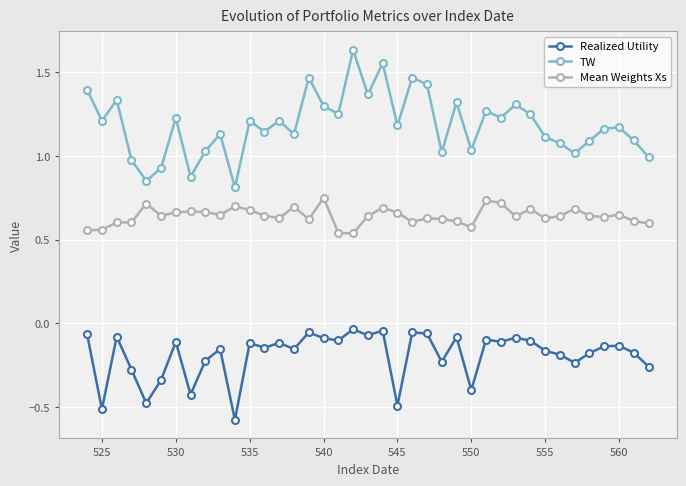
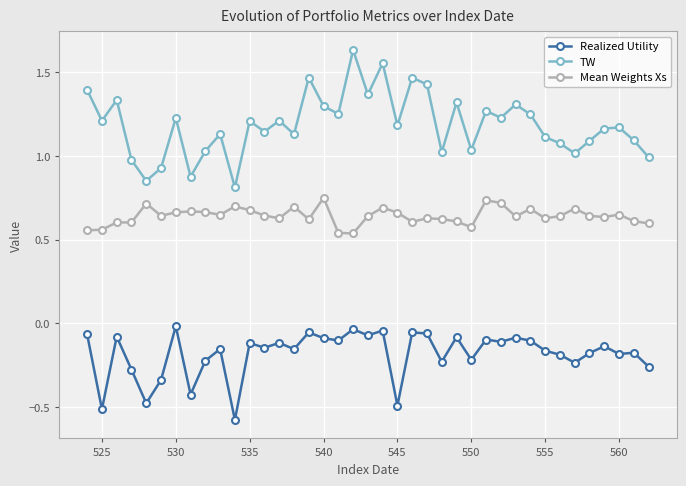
  {
    "Realized Utility": {
      "525": -0.51,
-     "530": -0.11,
+     "530": -0.02,
      "535": -0.12,
      "540": -0.09,
      "545": -0.49,
-     "550": -0.40,
+     "550": -0.22,
      "555": -0.16,
-     "560": -0.13
+     "560": -0.18
    }
  }
